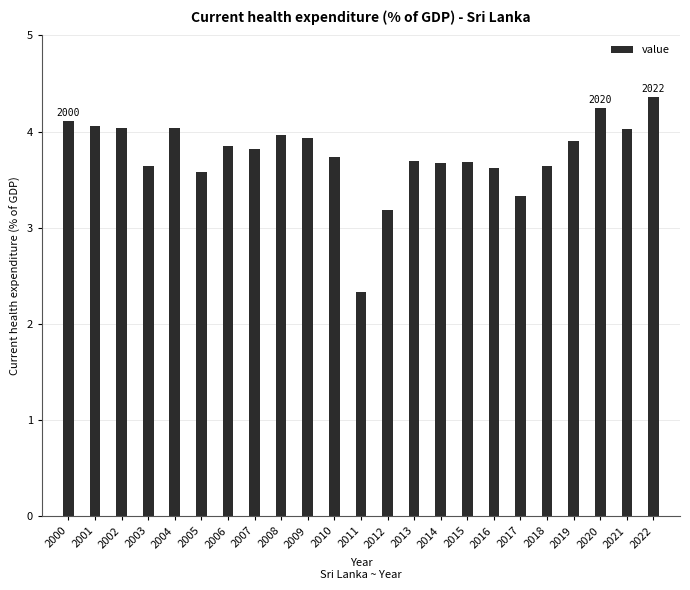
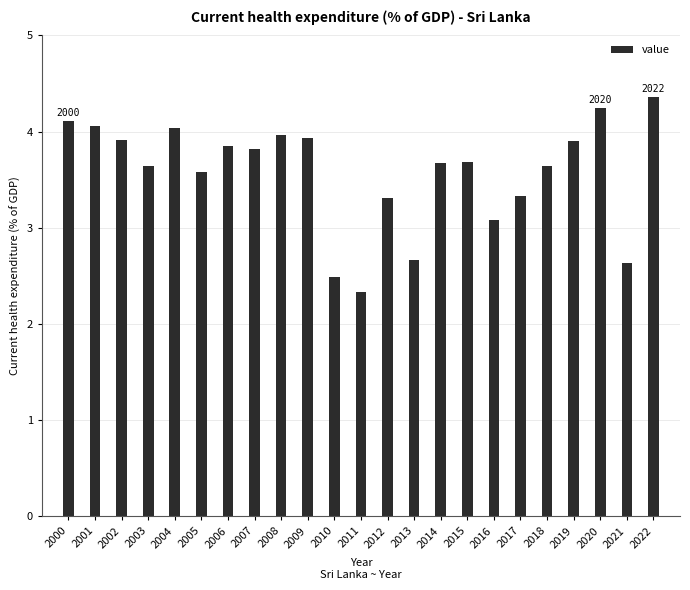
  {
    "2001": 4.1,
-   "2002": 4.0,
+   "2002": 3.9,
    "2003": 3.6,
    "2004": 4.0,
    "2005": 3.6,
    "2006": 3.9,
    "2007": 3.8,
    "2008": 4.0,
    "2009": 3.9,
-   "2010": 3.7,
+   "2010": 2.5,
    "2011": 2.3,
-   "2012": 3.2,
-   "2013": 3.7,
+   "2012": 3.3,
+   "2013": 2.7,
    "2014": 3.7,
    "2015": 3.7,
-   "2016": 3.6,
+   "2016": 3.1,
    "2017": 3.3,
    "2018": 3.6,
    "2019": 3.9,
-   "2021": 4.0
+   "2021": 2.6
  }
